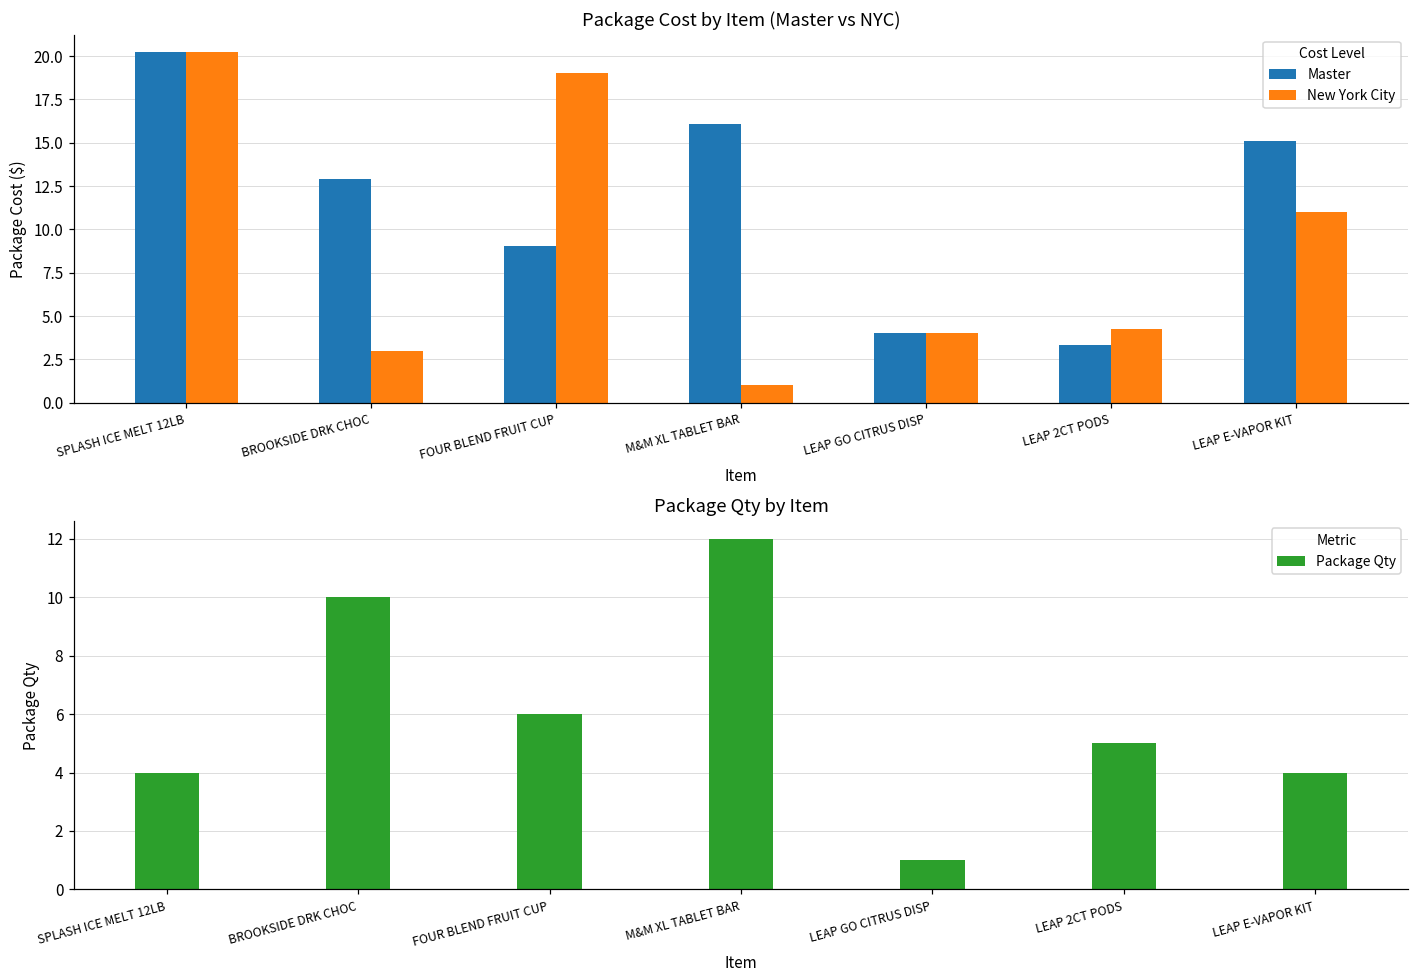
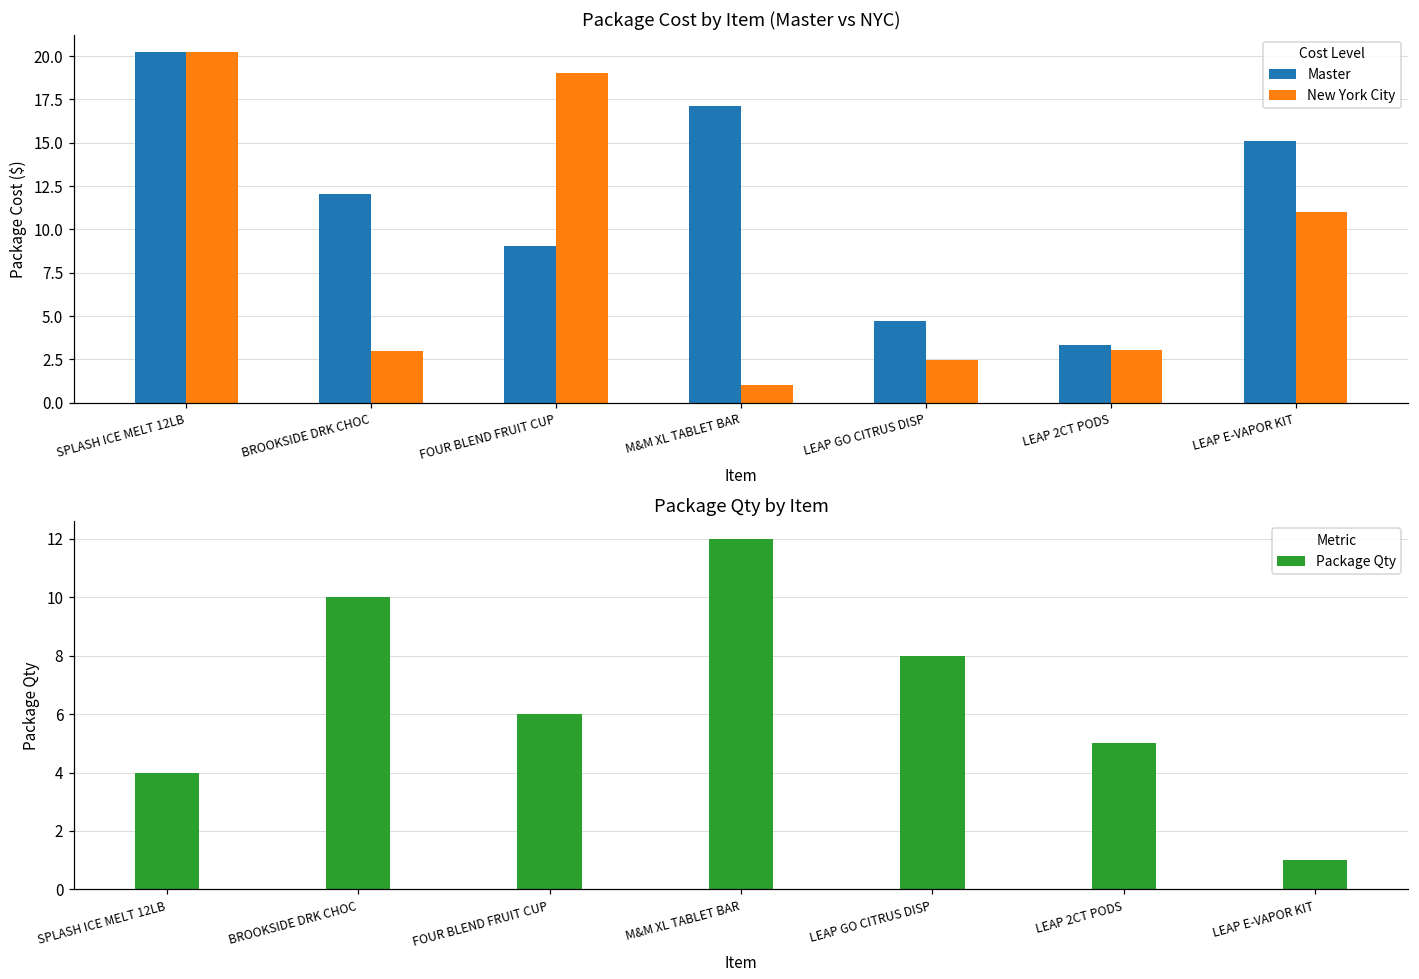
  {
    "Package Cost by Item (Master vs NYC)": {
      "Master": {
        "SPLASH ICE MELT 12LB": 20.2,
-       "BROOKSIDE DRK CHOC": 12.9,
+       "BROOKSIDE DRK CHOC": 12.0,
        "FOUR BLEND FRUIT CUP": 9.1,
-       "M&M XL TABLET BAR": 16.1,
-       "LEAP GO CITRUS DISP": 4.0,
+       "M&M XL TABLET BAR": 17.1,
+       "LEAP GO CITRUS DISP": 4.7,
        "LEAP 2CT PODS": 3.3,
        "LEAP E-VAPOR KIT": 15.1
      },
      "New York City": {
        "SPLASH ICE MELT 12LB": 20.2,
        "BROOKSIDE DRK CHOC": 3.0,
        "FOUR BLEND FRUIT CUP": 19.0,
        "M&M XL TABLET BAR": 1.0,
-       "LEAP GO CITRUS DISP": 4.0,
-       "LEAP 2CT PODS": 4.3,
+       "LEAP GO CITRUS DISP": 2.5,
+       "LEAP 2CT PODS": 3.0,
        "LEAP E-VAPOR KIT": 11.0
      }
    },
    "Package Qty by Item": {
      "SPLASH ICE MELT 12LB": 4,
      "BROOKSIDE DRK CHOC": 10,
      "FOUR BLEND FRUIT CUP": 6,
      "M&M XL TABLET BAR": 12,
-     "LEAP GO CITRUS DISP": 1,
+     "LEAP GO CITRUS DISP": 8,
      "LEAP 2CT PODS": 5,
-     "LEAP E-VAPOR KIT": 4
+     "LEAP E-VAPOR KIT": 1
    }
  }
